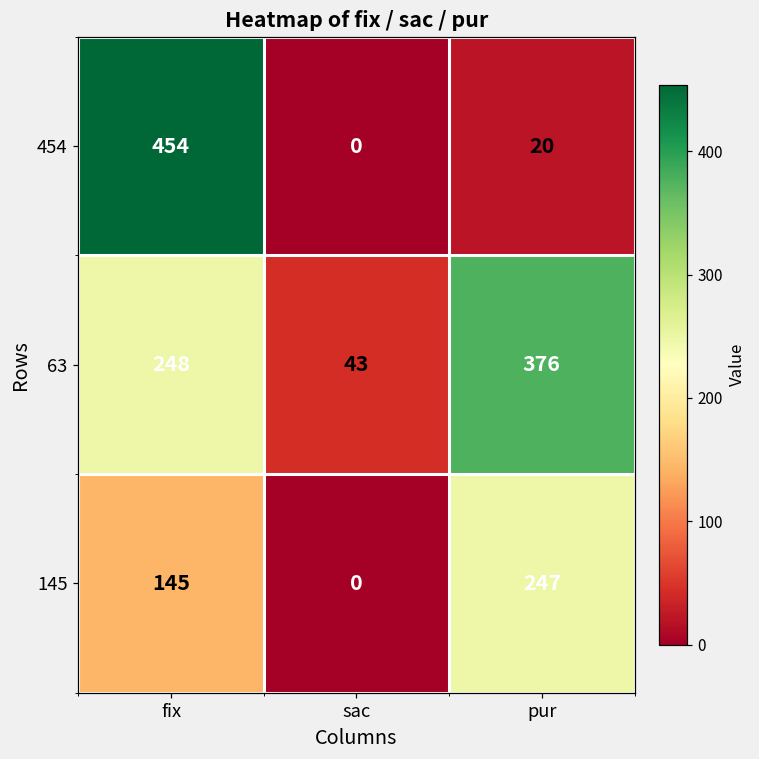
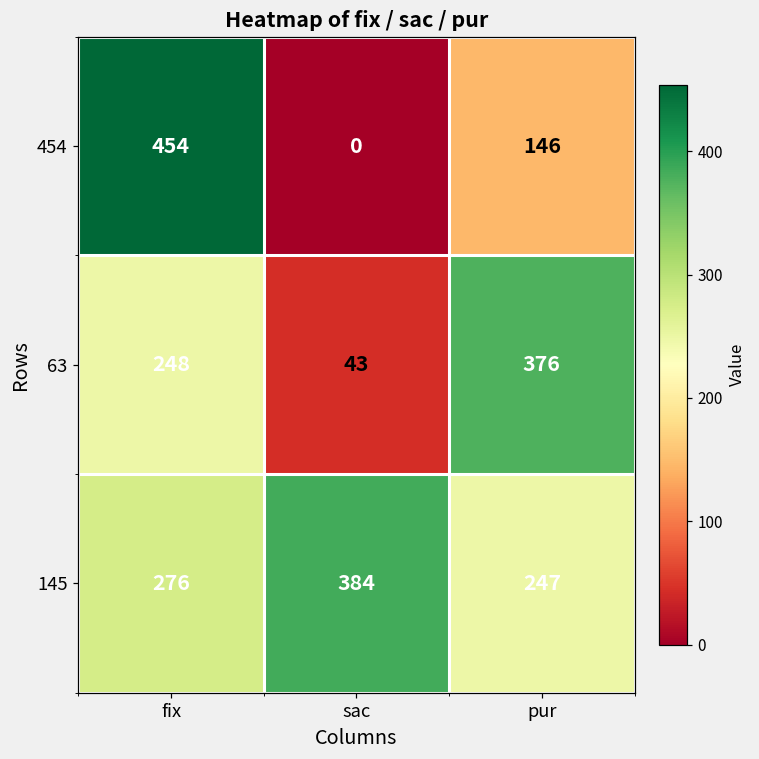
  {
    "454": {
      "fix": 454,
      "sac": 0,
-     "pur": 20
+     "pur": 146
    },
    "63": {
      "fix": 248,
      "sac": 43,
      "pur": 376
    },
    "145": {
-     "fix": 145,
-     "sac": 0,
+     "fix": 276,
+     "sac": 384,
      "pur": 247
    }
  }
